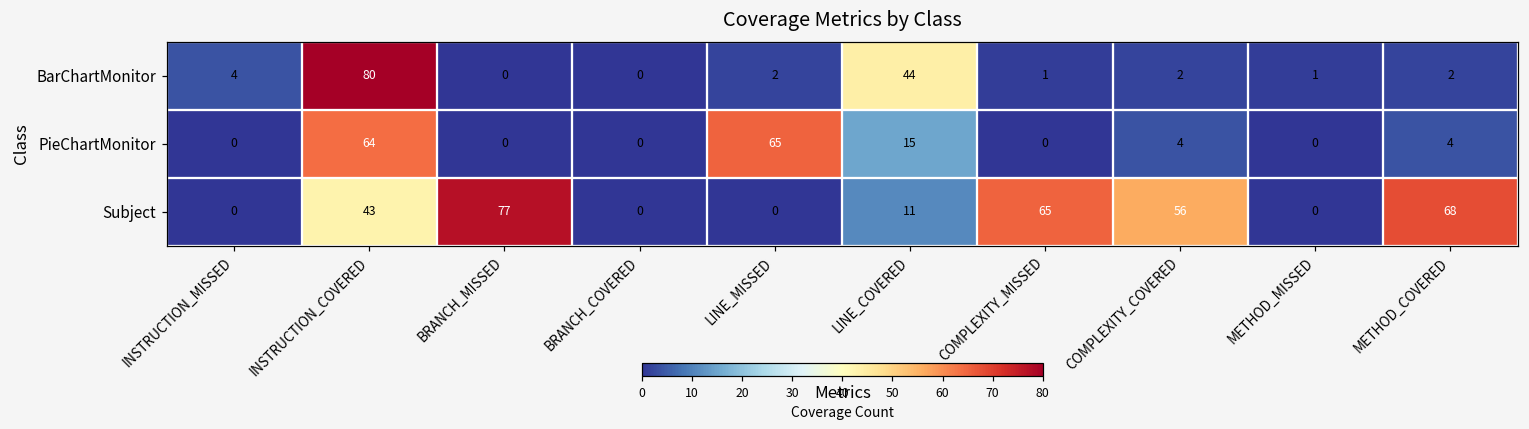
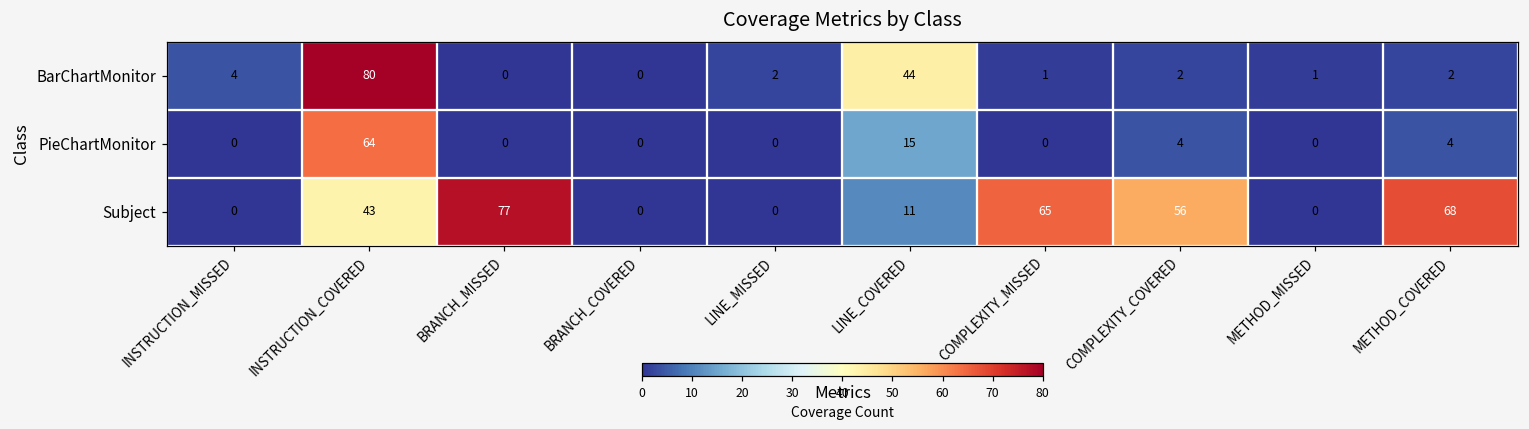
  {
    "BarChartMonitor": {
      "INSTRUCTION_MISSED": 4,
      "INSTRUCTION_COVERED": 80,
      "BRANCH_MISSED": 0,
      "BRANCH_COVERED": 0,
      "LINE_MISSED": 2,
      "LINE_COVERED": 44,
      "COMPLEXITY_MISSED": 1,
      "COMPLEXITY_COVERED": 2,
      "METHOD_MISSED": 1,
      "METHOD_COVERED": 2
    },
    "PieChartMonitor": {
      "INSTRUCTION_MISSED": 0,
      "INSTRUCTION_COVERED": 64,
      "BRANCH_MISSED": 0,
      "BRANCH_COVERED": 0,
-     "LINE_MISSED": 65,
+     "LINE_MISSED": 0,
      "LINE_COVERED": 15,
      "COMPLEXITY_MISSED": 0,
      "COMPLEXITY_COVERED": 4,
      "METHOD_MISSED": 0,
      "METHOD_COVERED": 4
    },
    "Subject": {
      "INSTRUCTION_MISSED": 0,
      "INSTRUCTION_COVERED": 43,
      "BRANCH_MISSED": 77,
      "BRANCH_COVERED": 0,
      "LINE_MISSED": 0,
      "LINE_COVERED": 11,
      "COMPLEXITY_MISSED": 65,
      "COMPLEXITY_COVERED": 56,
      "METHOD_MISSED": 0,
      "METHOD_COVERED": 68
    }
  }
